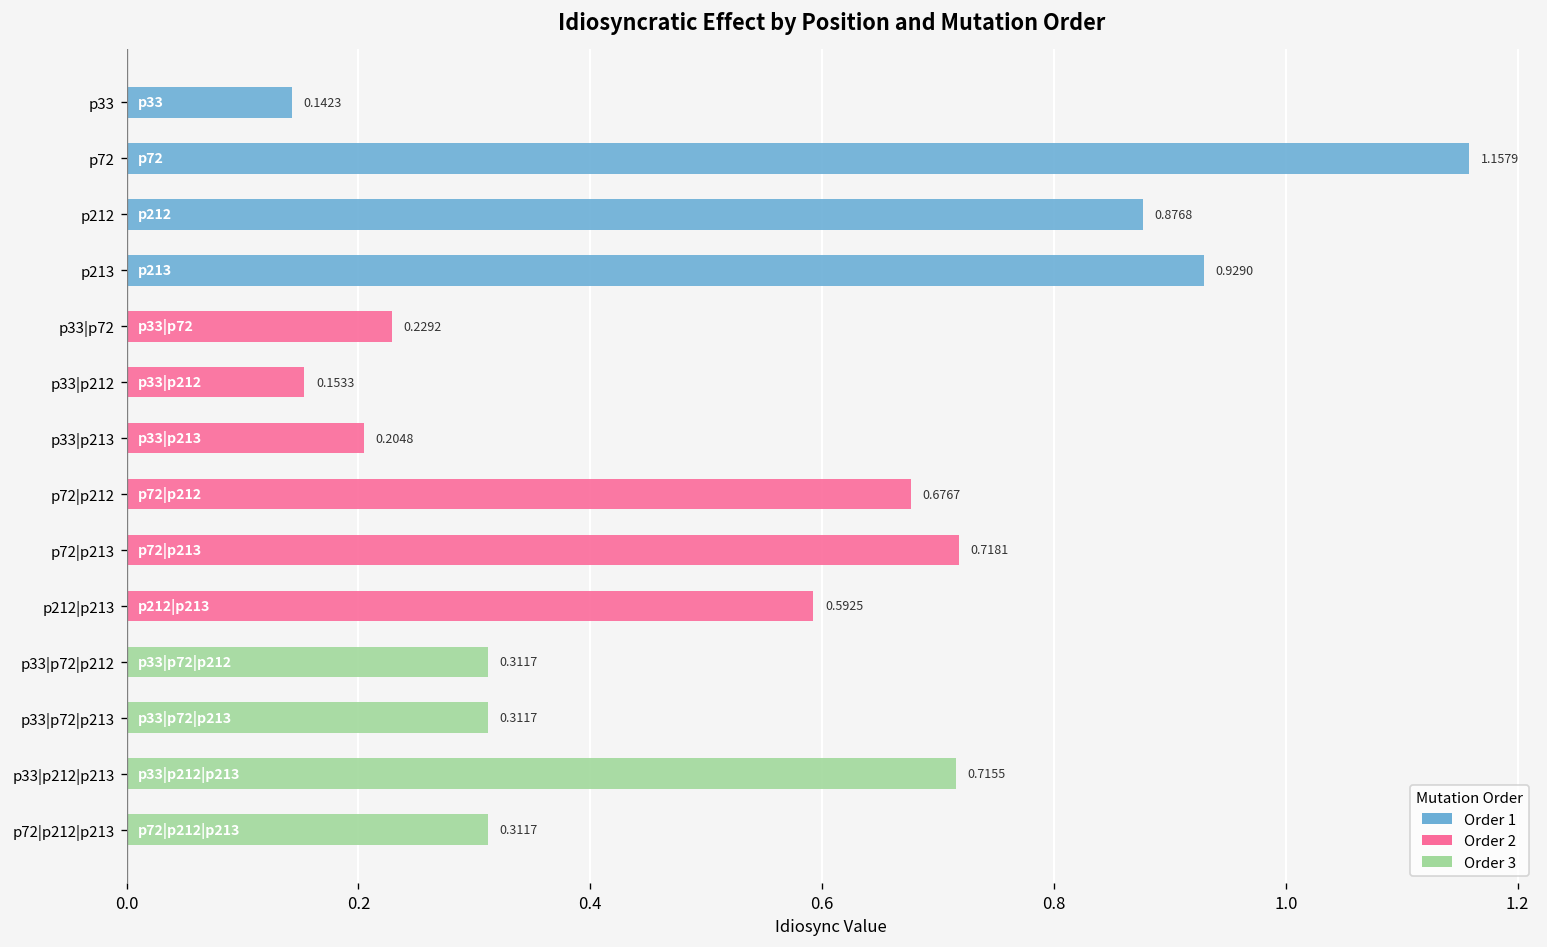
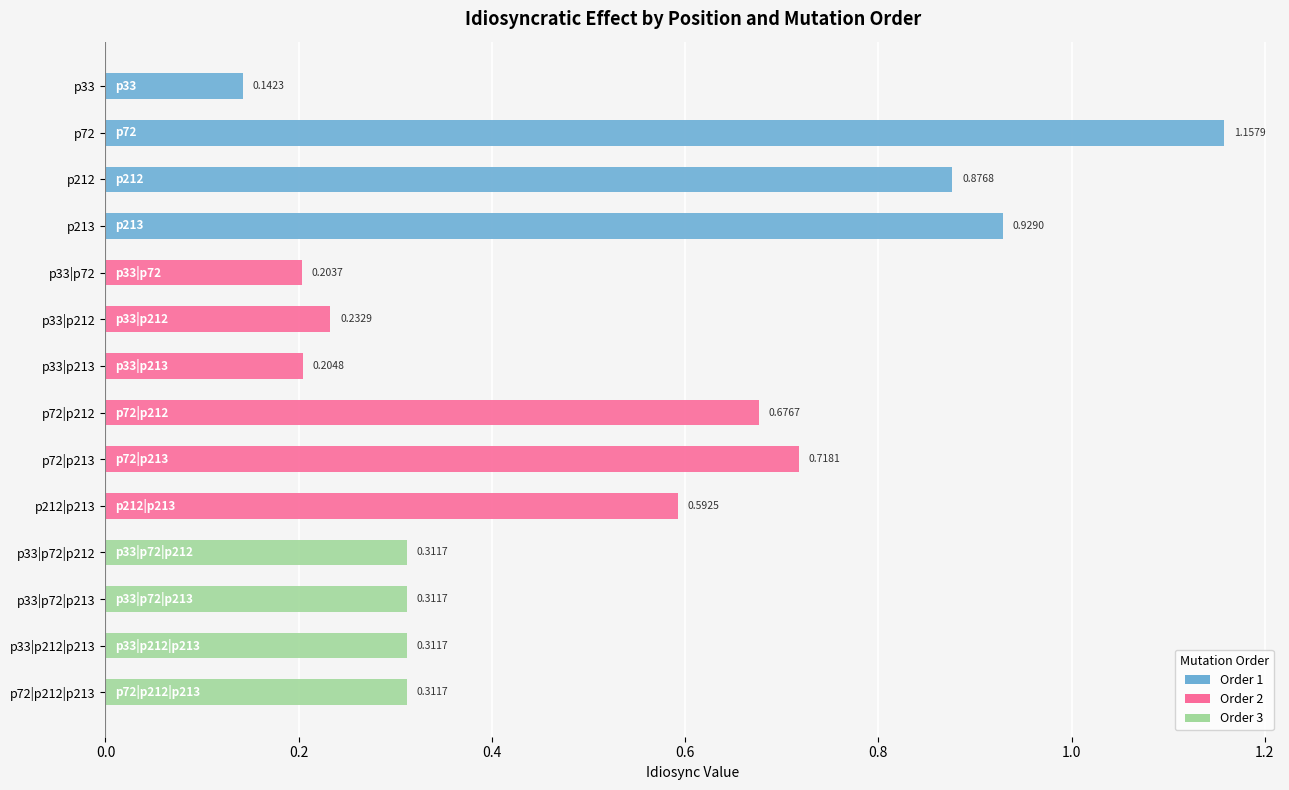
  {
    "p33": 0.1423,
    "p72": 1.1579,
    "p212": 0.8768,
    "p213": 0.9290,
-   "p33|p72": 0.2292,
-   "p33|p212": 0.1533,
+   "p33|p72": 0.2037,
+   "p33|p212": 0.2329,
    "p33|p213": 0.2048,
    "p72|p212": 0.6767,
    "p72|p213": 0.7181,
    "p212|p213": 0.5925,
    "p33|p72|p212": 0.3117,
    "p33|p72|p213": 0.3117,
-   "p33|p212|p213": 0.7155,
+   "p33|p212|p213": 0.3117,
    "p72|p212|p213": 0.3117
  }
